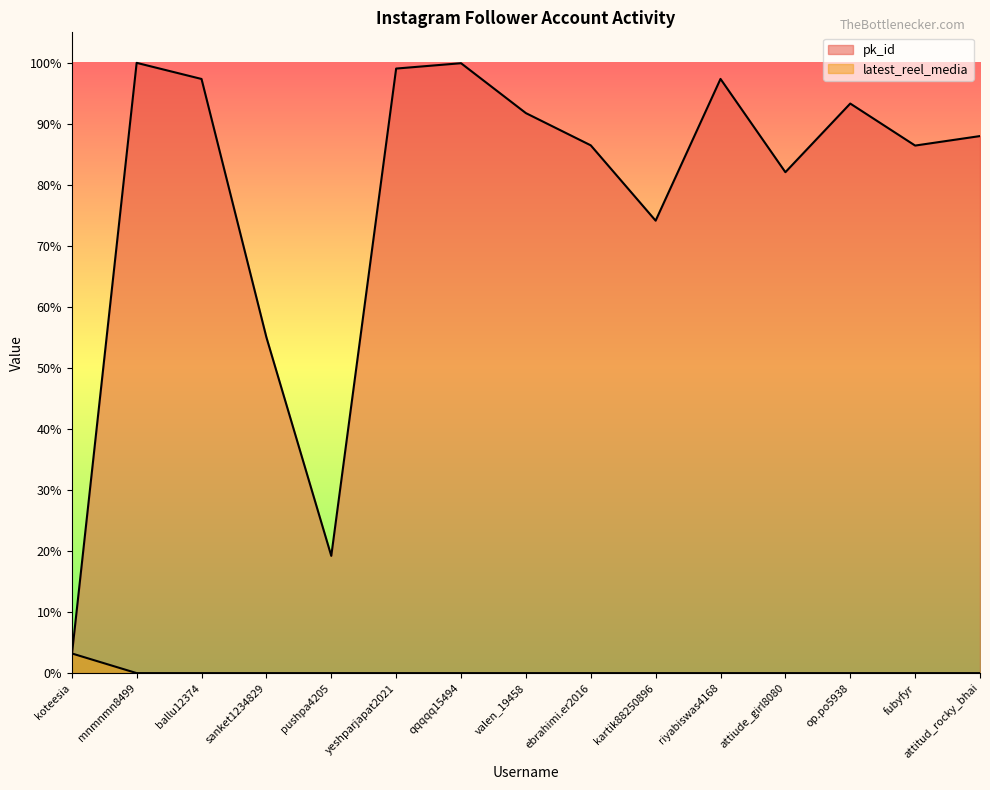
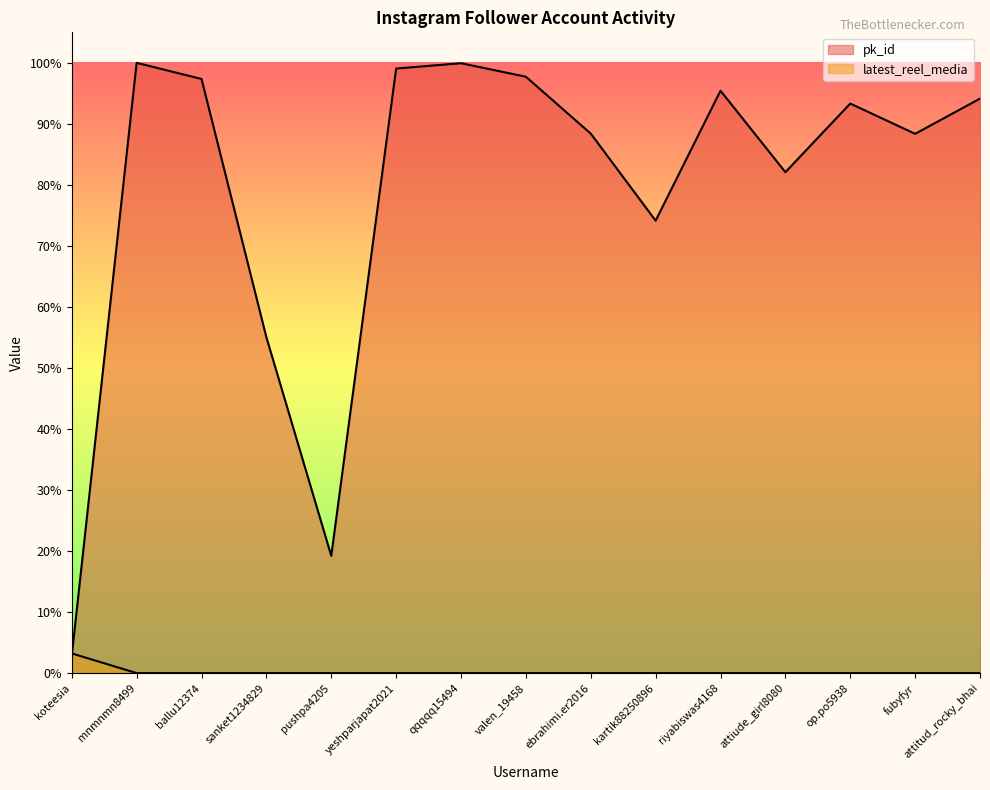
  {
    "pk_id": {
      "mnmnmn8499": "100%",
      "ballu12374": "97%",
      "sanket1234829": "55%",
      "pushpa4205": "19%",
      "yeshparjapat2021": "99%",
      "qqqqq15494": "100%",
-     "valen_19458": "92%",
-     "ebrahimi.er2016": "86%",
+     "valen_19458": "98%",
+     "ebrahimi.er2016": "88%",
      "kartik88250896": "74%",
-     "riyabiswas4168": "97%",
+     "riyabiswas4168": "95%",
      "attiude_girl8080": "82%",
      "op.po5938": "93%",
-     "fubyfyr": "86%",
-     "attitud_rocky_bhai": "88%"
+     "fubyfyr": "88%",
+     "attitud_rocky_bhai": "94%"
    },
    "latest_reel_media": {
      "mnmnmn8499": "0%",
      "ballu12374": "0%",
      "sanket1234829": "0%",
      "pushpa4205": "0%",
      "yeshparjapat2021": "0%",
      "qqqqq15494": "0%",
      "valen_19458": "0%",
      "ebrahimi.er2016": "0%",
      "kartik88250896": "0%",
      "riyabiswas4168": "0%",
      "attiude_girl8080": "0%",
      "op.po5938": "0%",
      "fubyfyr": "0%",
      "attitud_rocky_bhai": "0%"
    }
  }
